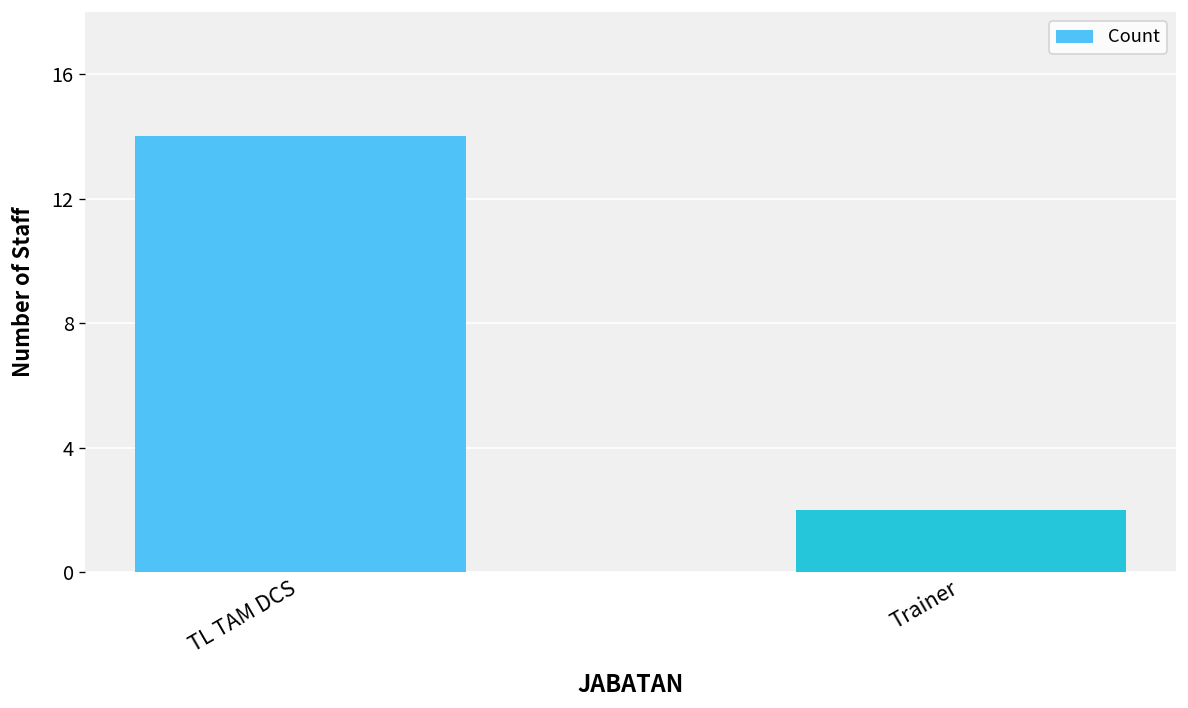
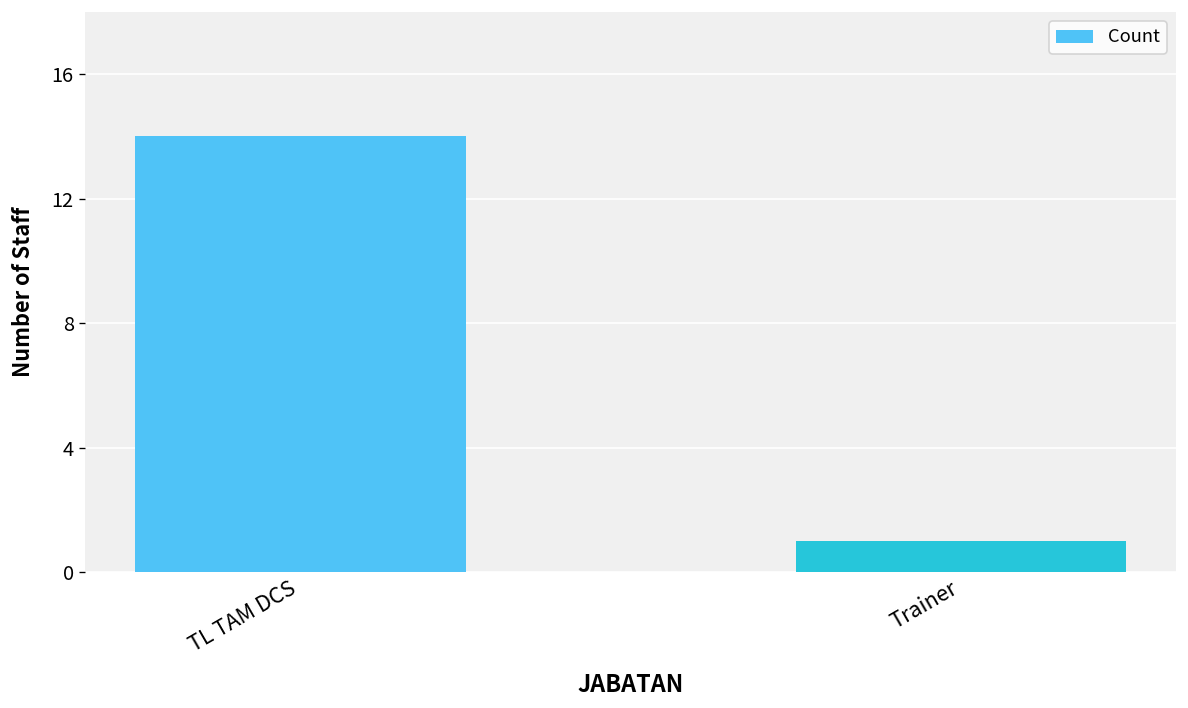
  {
    "TL TAM DCS": 14,
-   "Trainer": 2
+   "Trainer": 1
  }
